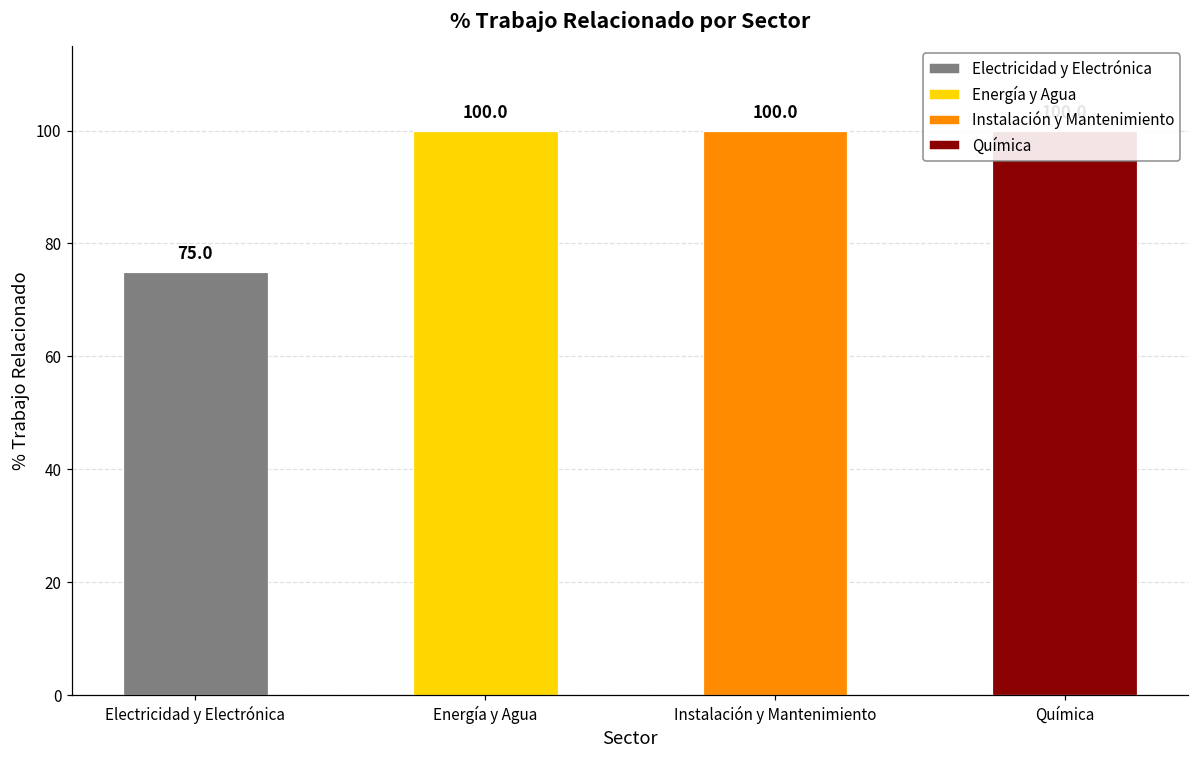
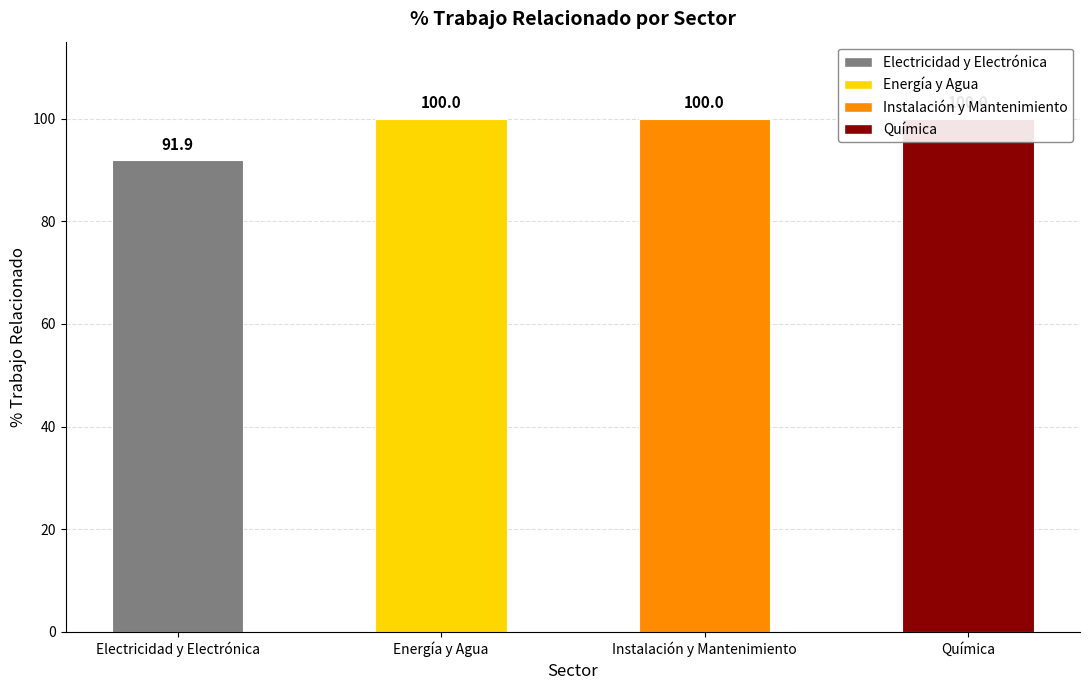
  {
-   "Electricidad y Electrónica": 75.0,
+   "Electricidad y Electrónica": 91.9,
    "Energía y Agua": 100.0,
    "Instalación y Mantenimiento": 100.0
  }
